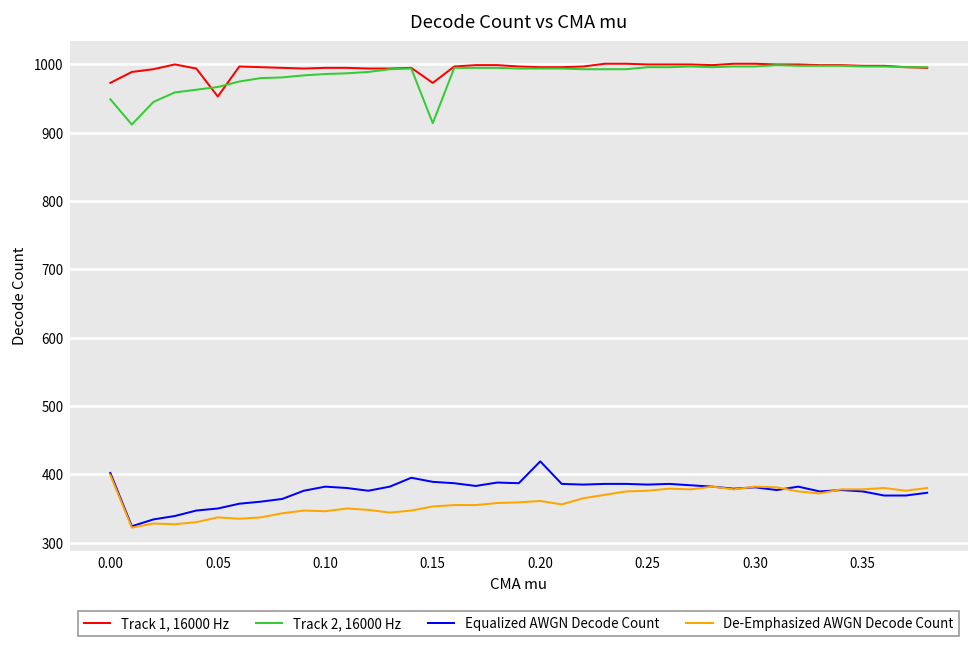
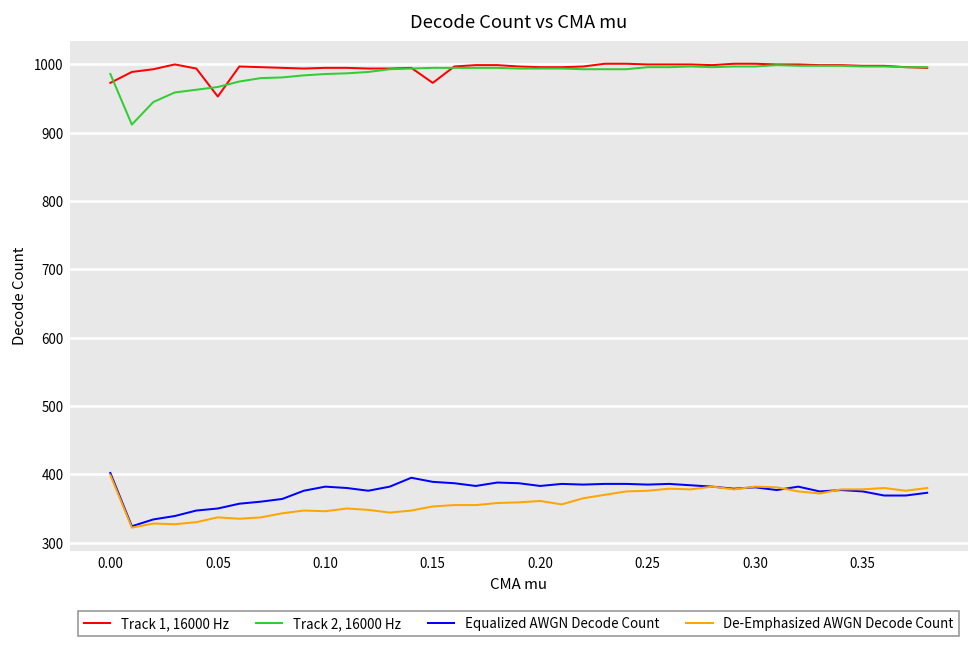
  {
    "Track 1, 16000 Hz": {
      "0.00": 970,
      "0.05": 950,
      "0.10": 1000,
      "0.15": 970
    },
    "Track 2, 16000 Hz": {
-     "0.00": 950,
+     "0.00": 990,
      "0.05": 970,
      "0.10": 990,
-     "0.15": 910
+     "0.15": 1000
    },
    "Equalized AWGN Decode Count": {
      "0.05": 350,
      "0.10": 380,
      "0.15": 390,
-     "0.20": 420,
+     "0.20": 380,
      "0.25": 390
    },
    "De-Emphasized AWGN Decode Count": {
      "0.05": 340,
      "0.10": 350,
      "0.15": 350,
      "0.20": 360,
      "0.25": 380
    }
  }
